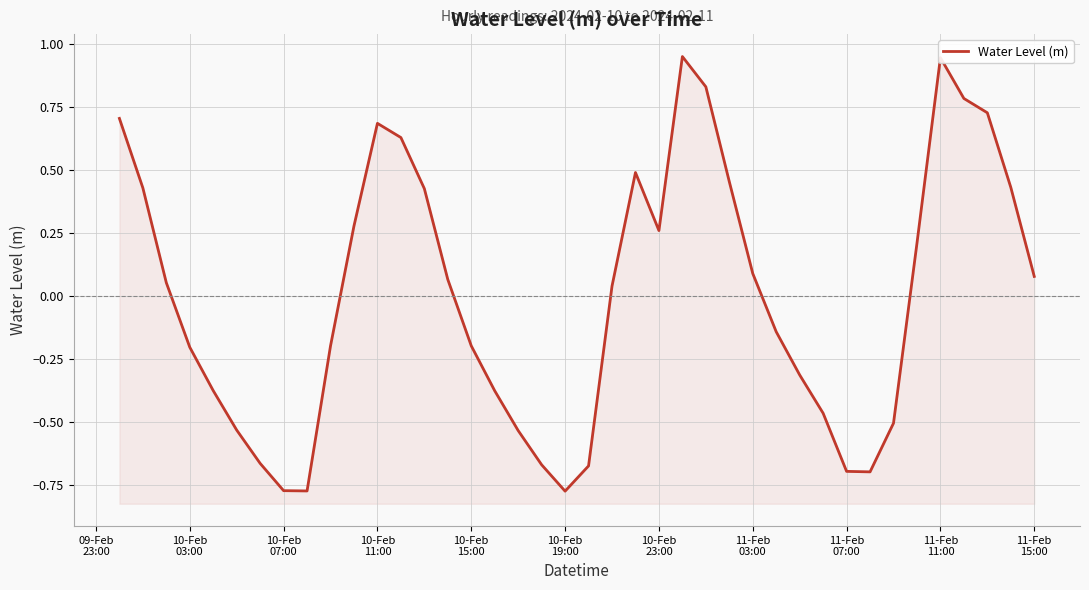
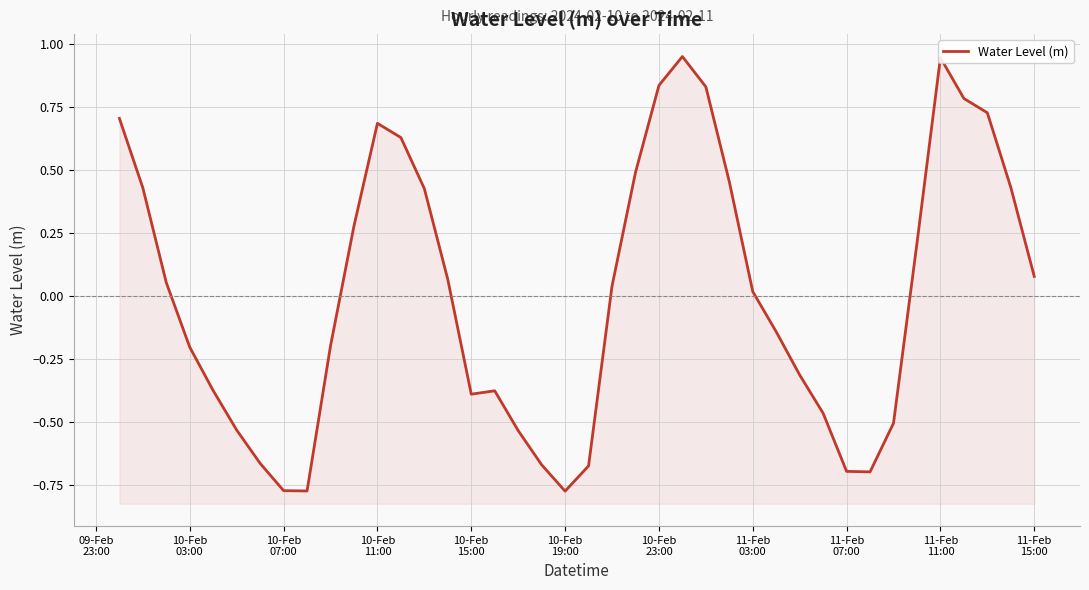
  {
    "10-Feb 03:00": -0.20,
    "10-Feb 07:00": -0.77,
    "10-Feb 11:00": 0.68,
-   "10-Feb 15:00": -0.20,
+   "10-Feb 15:00": -0.39,
    "10-Feb 19:00": -0.77,
-   "10-Feb 23:00": 0.26,
-   "11-Feb 03:00": 0.09,
+   "10-Feb 23:00": 0.84,
+   "11-Feb 03:00": 0.02,
    "11-Feb 07:00": -0.70,
    "11-Feb 15:00": 0.08
  }
